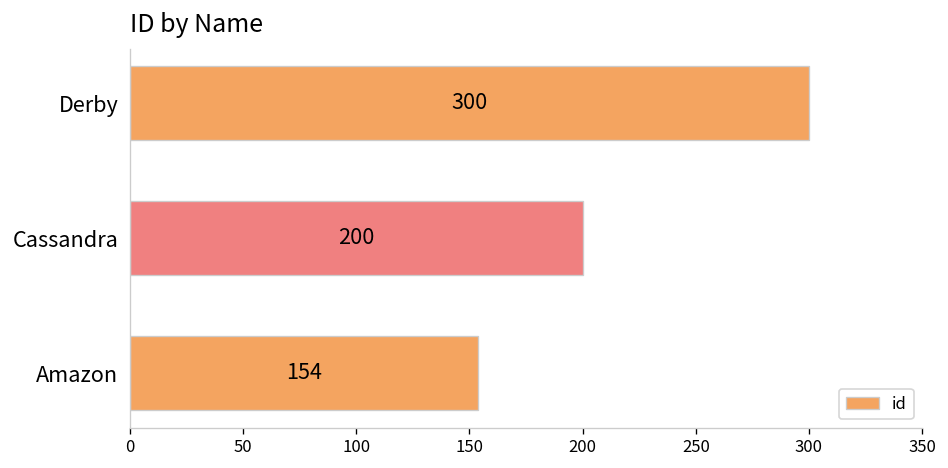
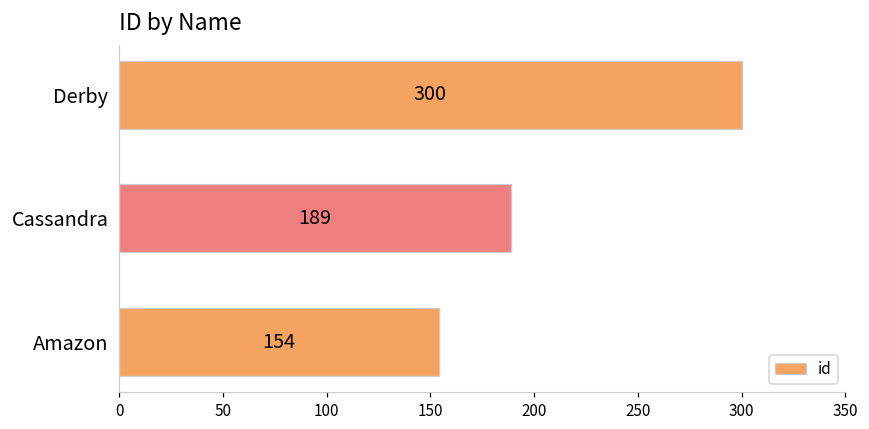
  {
    "Derby": 300,
-   "Cassandra": 200,
+   "Cassandra": 189,
    "Amazon": 154
  }
